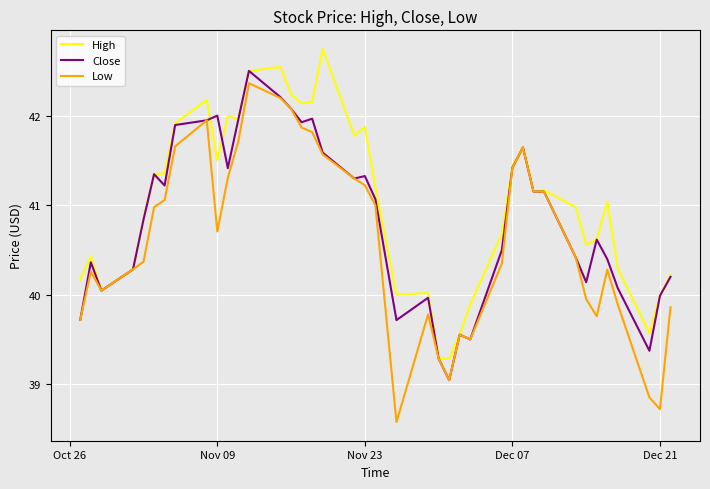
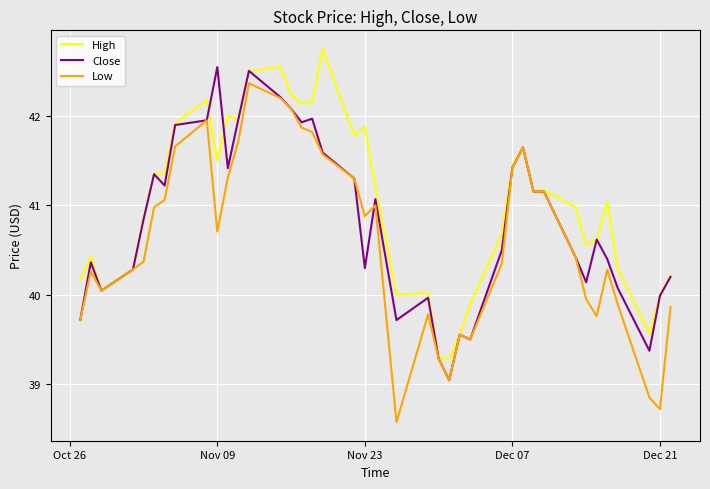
  {
    "High": {
      "Nov 09": 41.5,
      "Nov 23": 41.9
    },
    "Close": {
-     "Nov 09": 42.0,
-     "Nov 23": 41.3
+     "Nov 09": 42.5,
+     "Nov 23": 40.3
    },
    "Low": {
      "Nov 09": 40.7,
-     "Nov 23": 41.2,
+     "Nov 23": 40.9,
      "Dec 21": 38.7
    }
  }
